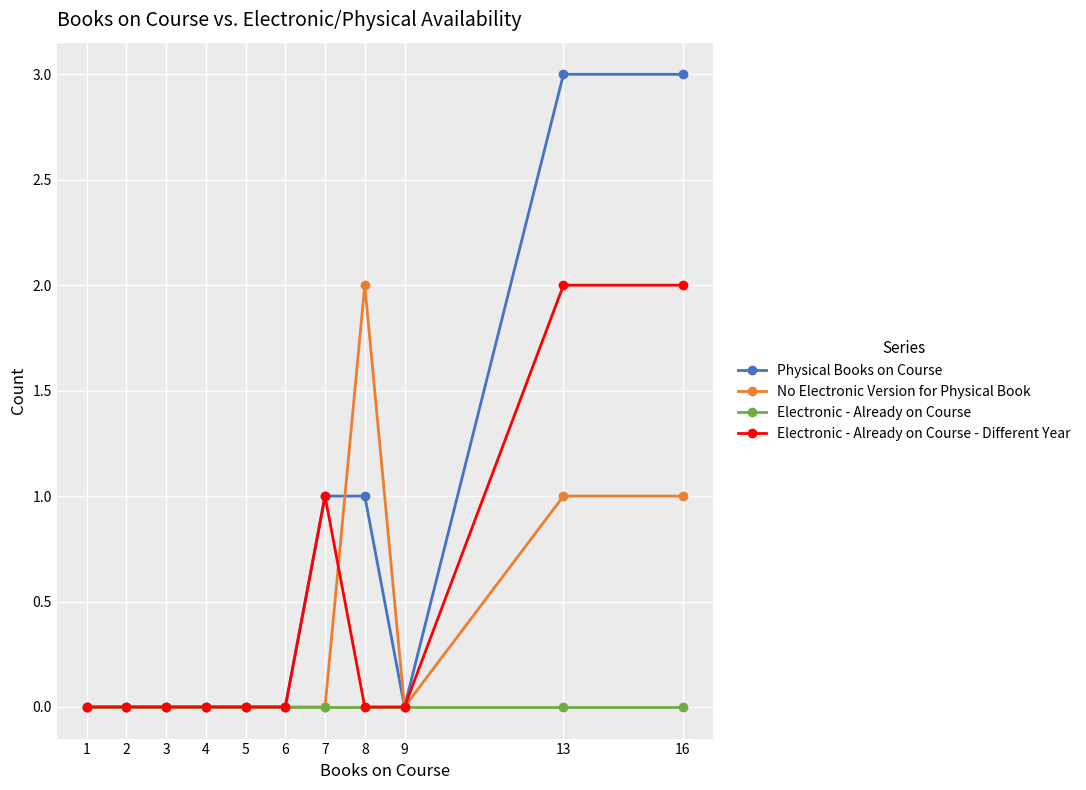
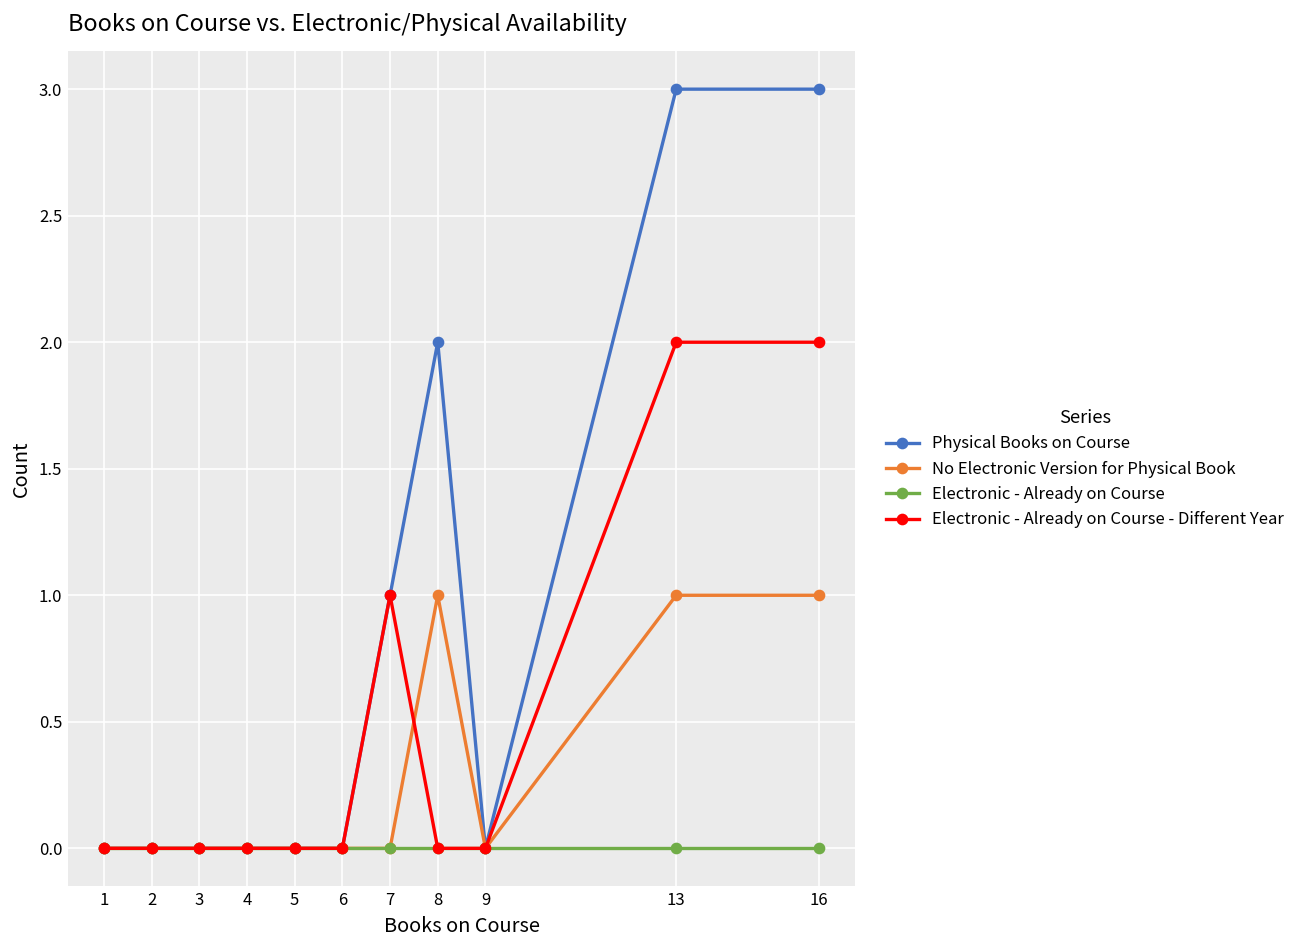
  {
    "Physical Books on Course": {
-     "8": 1,
+     "8": 2,
      "13": 3,
      "16": 3
    },
    "No Electronic Version for Physical Book": {
-     "8": 2,
+     "8": 1,
      "13": 1,
      "16": 1
    },
    "Electronic - Already on Course": {
      "13": 0,
      "16": 0
    },
    "Electronic - Already on Course - Different Year": {
      "13": 2,
      "16": 2
    }
  }
